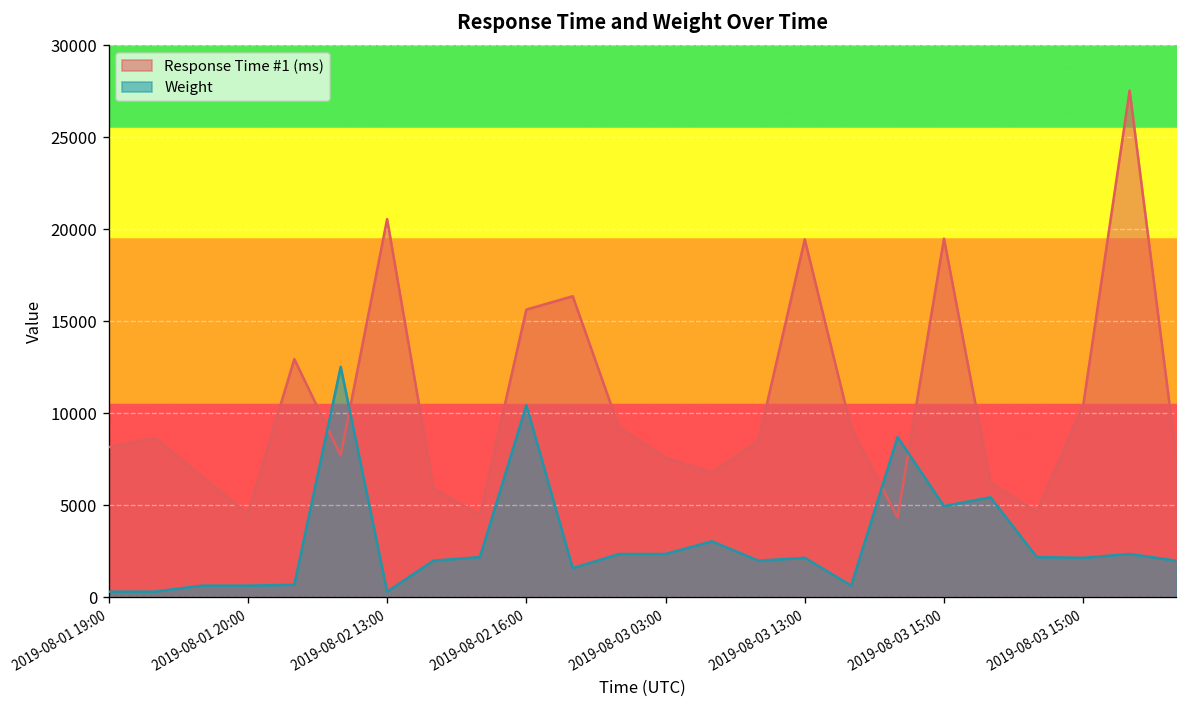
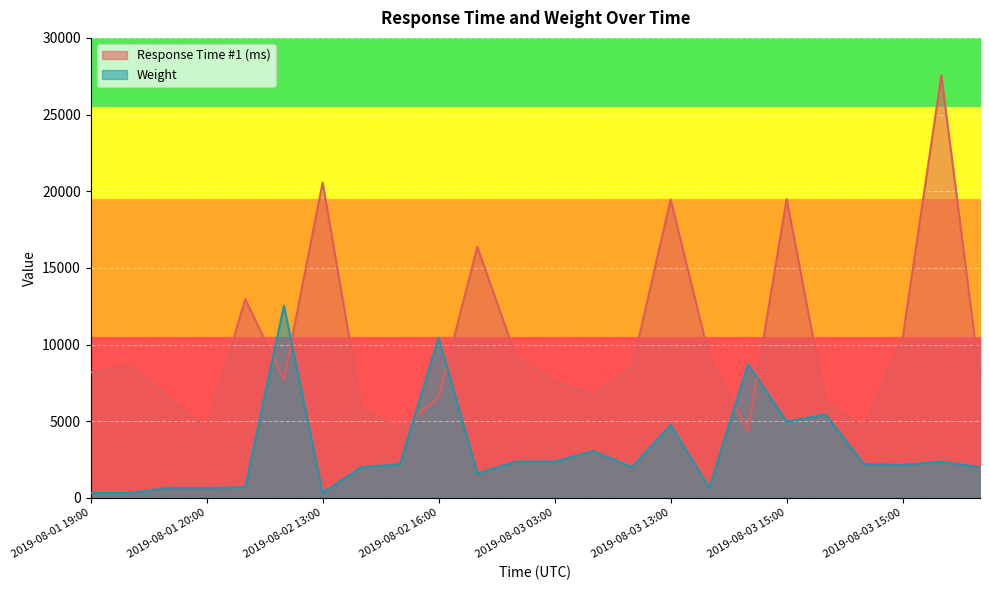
  {
    "Response Time #1 (ms)": {
      "2019-08-02 13:00": 20600,
-     "2019-08-02 16:00": 15600,
+     "2019-08-02 16:00": 6500,
      "2019-08-03 13:00": 19500
    },
    "Weight": {
      "2019-08-02 13:00": 300,
      "2019-08-02 16:00": 10400,
-     "2019-08-03 13:00": 2100
+     "2019-08-03 13:00": 4800
    }
  }
